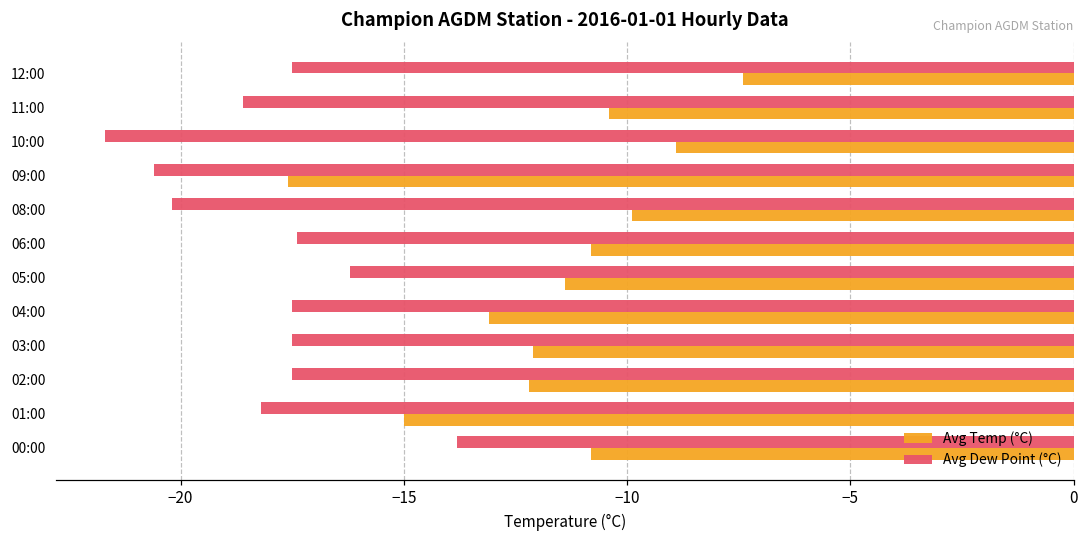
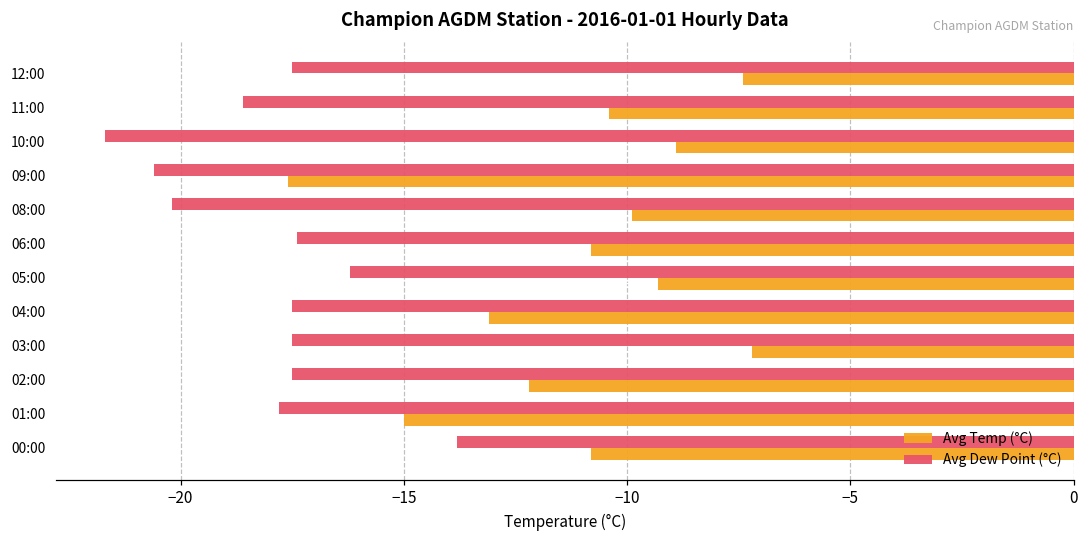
  {
    "Avg Temp (°C)": {
      "12:00": -7.4,
      "11:00": -10.4,
      "10:00": -8.9,
      "09:00": -17.6,
      "08:00": -9.9,
      "06:00": -10.8,
-     "05:00": -11.4,
+     "05:00": -9.3,
      "04:00": -13.1,
-     "03:00": -12.1,
+     "03:00": -7.2,
      "02:00": -12.2,
      "01:00": -15.0,
      "00:00": -10.8
    },
    "Avg Dew Point (°C)": {
      "12:00": -17.5,
      "11:00": -18.6,
      "10:00": -21.7,
      "09:00": -20.6,
      "08:00": -20.2,
      "06:00": -17.4,
      "05:00": -16.2,
      "04:00": -17.5,
      "03:00": -17.5,
      "02:00": -17.5,
-     "01:00": -18.2,
+     "01:00": -17.8,
      "00:00": -13.8
    }
  }
